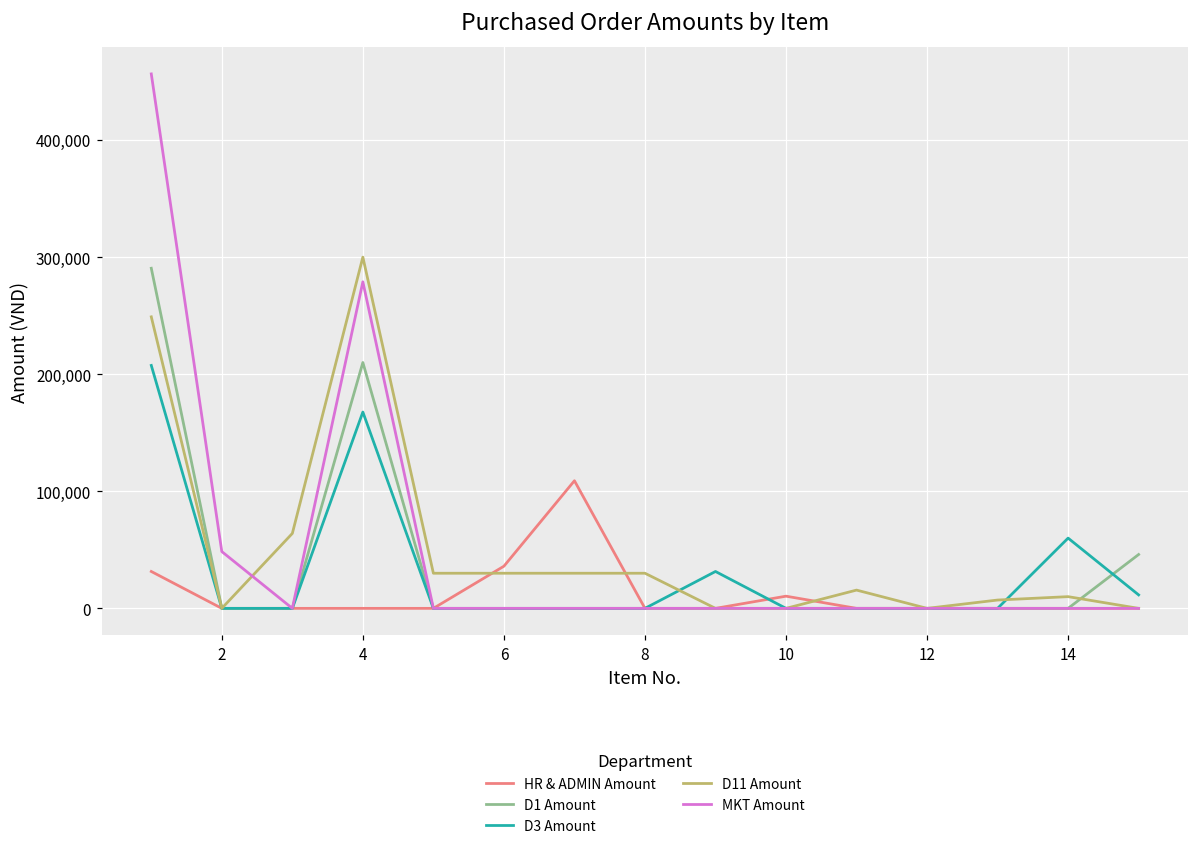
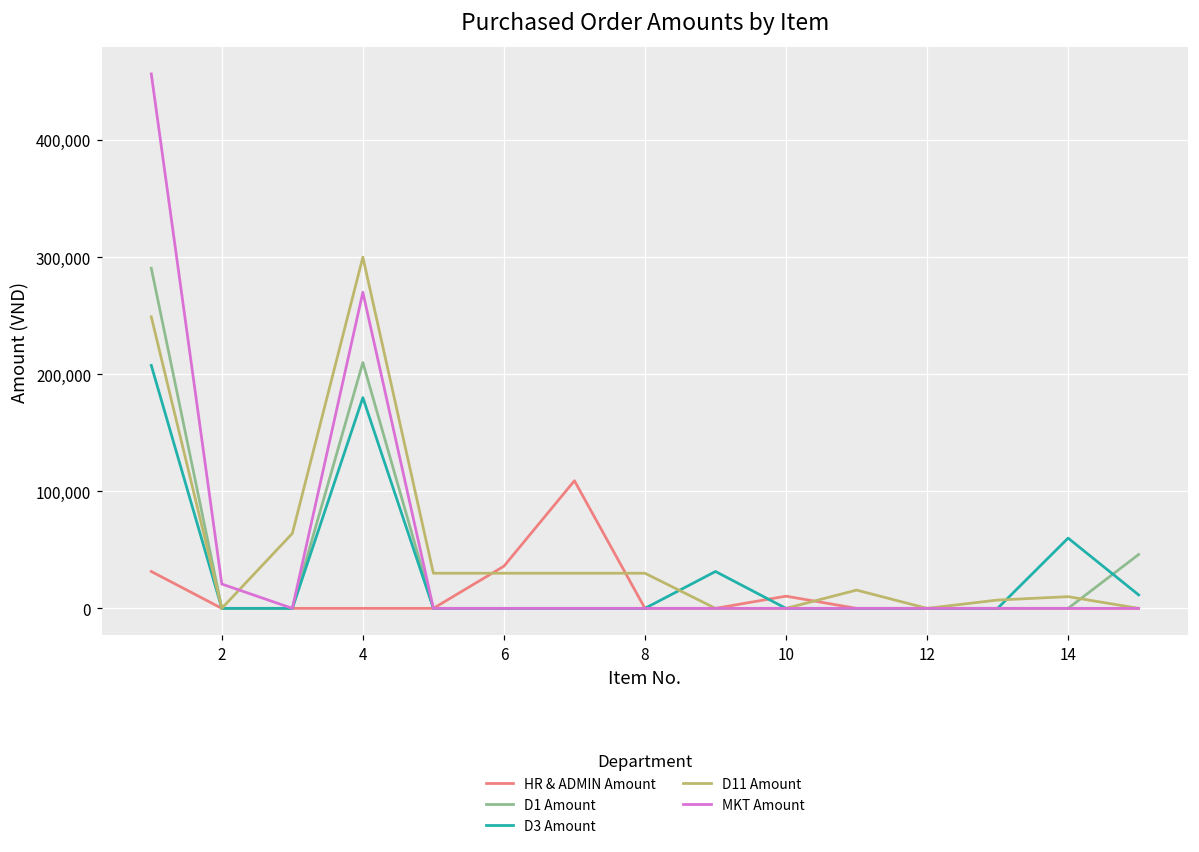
  {
    "HR & ADMIN Amount": {
      "4": "0",
      "6": "36,000",
      "10": "10,000"
    },
    "D3 Amount": {
-     "4": "168,000",
+     "4": "180,000",
      "14": "60,000"
    },
    "MKT Amount": {
-     "2": "49,000",
-     "4": "279,000"
+     "2": "21,000",
+     "4": "270,000"
    }
  }
